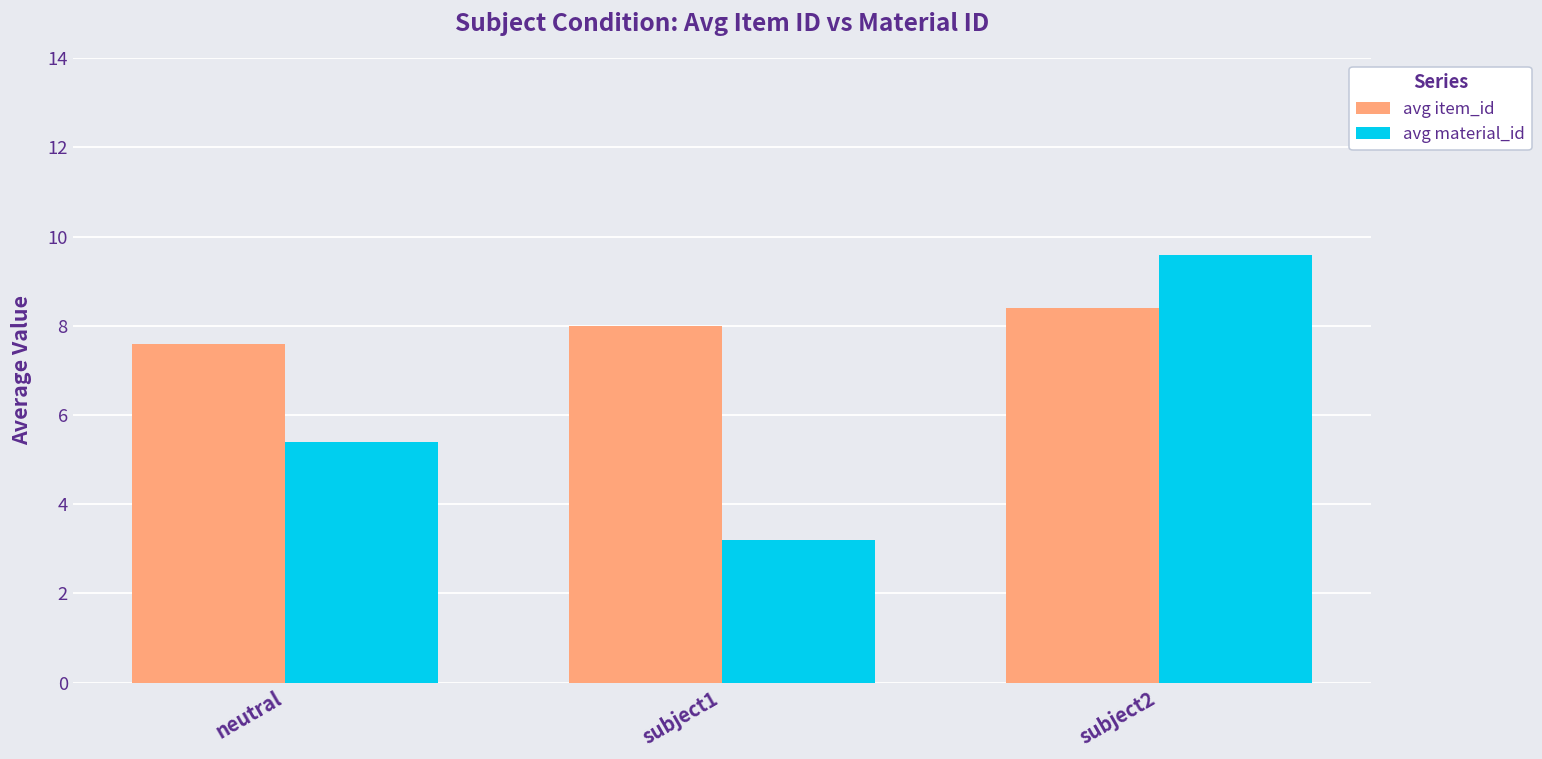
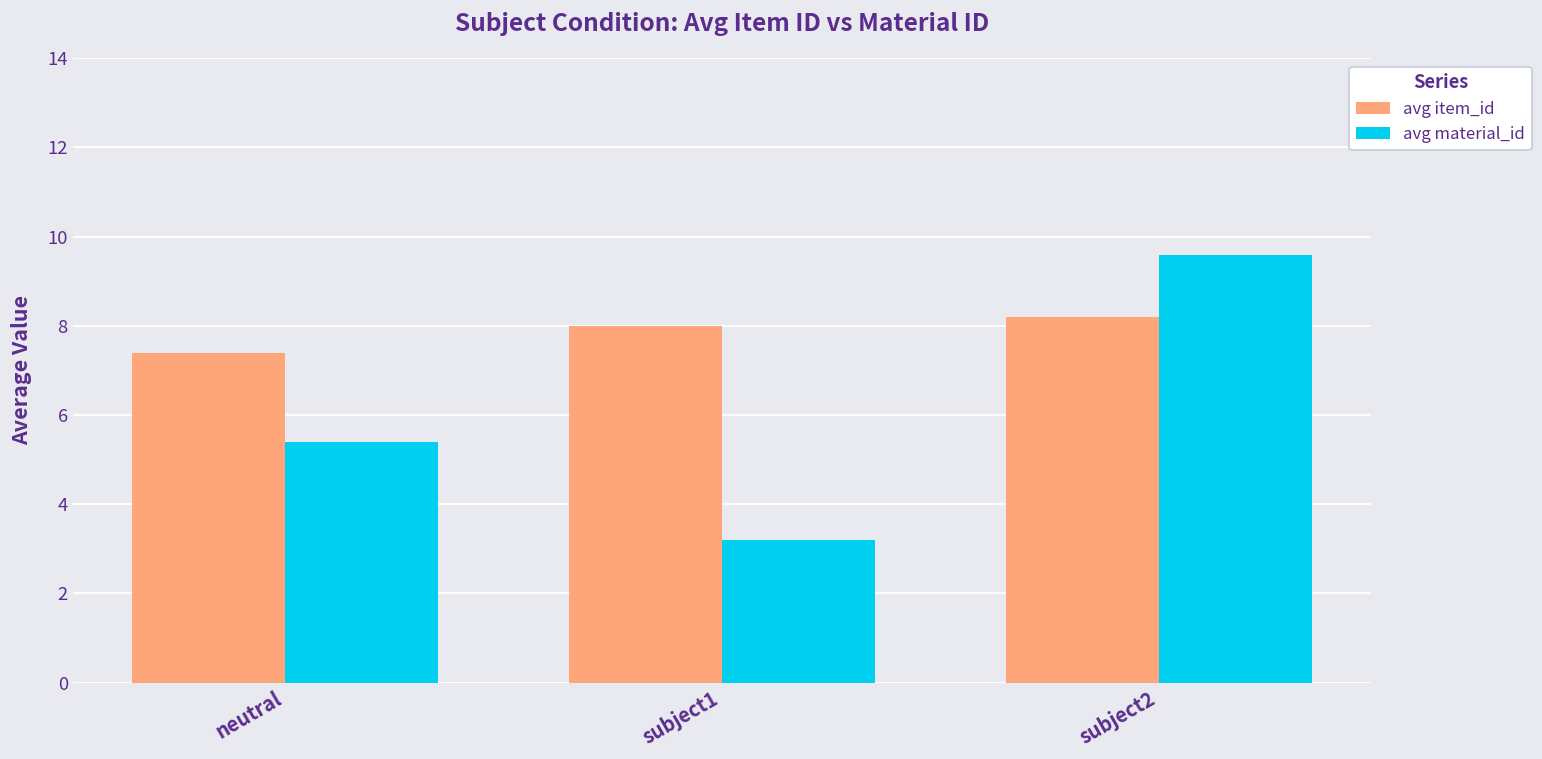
  {
    "avg item_id": {
-     "neutral": 7.6,
+     "neutral": 7.4,
      "subject1": 8.0,
-     "subject2": 8.4
+     "subject2": 8.2
    },
    "avg material_id": {
      "neutral": 5.4,
      "subject1": 3.2,
      "subject2": 9.6
    }
  }
